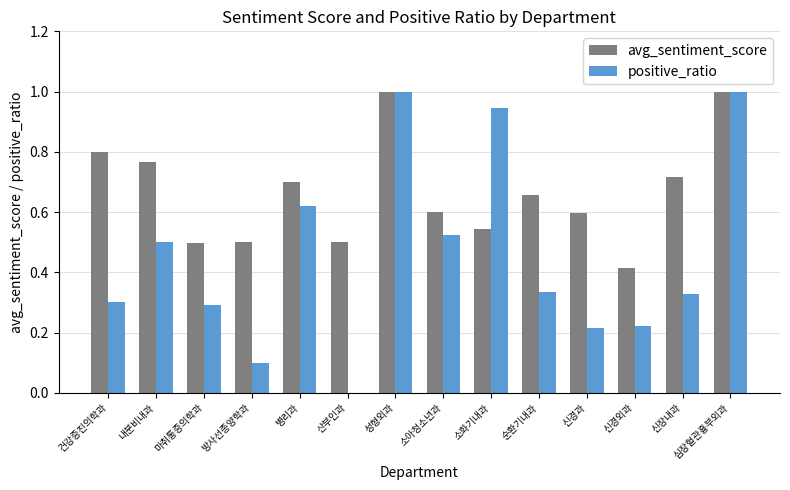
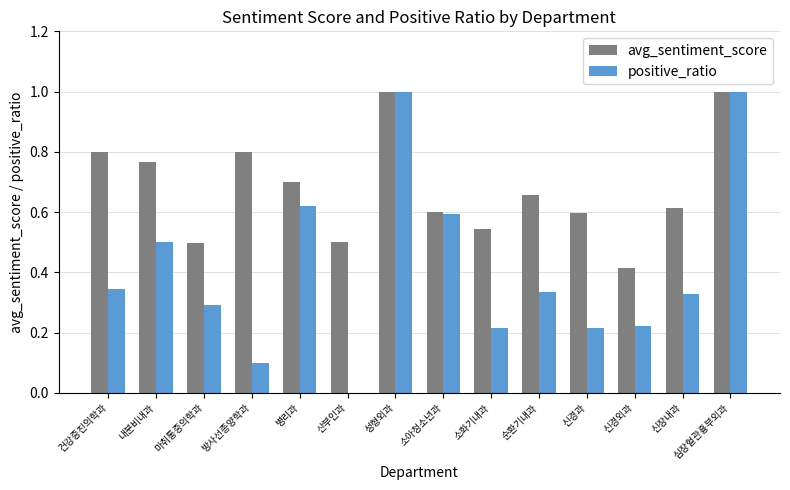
  {
    "avg_sentiment_score": {
      "건강증진의학과": 0.80,
      "내분비내과": 0.77,
      "마취통증의학과": 0.50,
-     "방사선종양학과": 0.5,
+     "방사선종양학과": 0.8,
      "병리과": 0.70,
      "산부인과": 0.50,
      "성형외과": 1.00,
      "소아청소년과": 0.60,
      "소화기내과": 0.54,
      "순환기내과": 0.66,
      "신경과": 0.60,
      "신경외과": 0.41,
-     "신장내과": 0.72,
+     "신장내과": 0.61,
      "심장혈관흉부외과": 1.00
    },
    "positive_ratio": {
-     "건강증진의학과": 0.30,
+     "건강증진의학과": 0.34,
      "내분비내과": 0.50,
      "마취통증의학과": 0.29,
      "방사선종양학과": 0.10,
      "병리과": 0.62,
      "산부인과": 0.00,
      "성형외과": 1.00,
-     "소아청소년과": 0.52,
-     "소화기내과": 0.95,
+     "소아청소년과": 0.59,
+     "소화기내과": 0.21,
      "순환기내과": 0.33,
      "신경과": 0.21,
      "신경외과": 0.22,
      "신장내과": 0.33,
      "심장혈관흉부외과": 1.00
    }
  }
